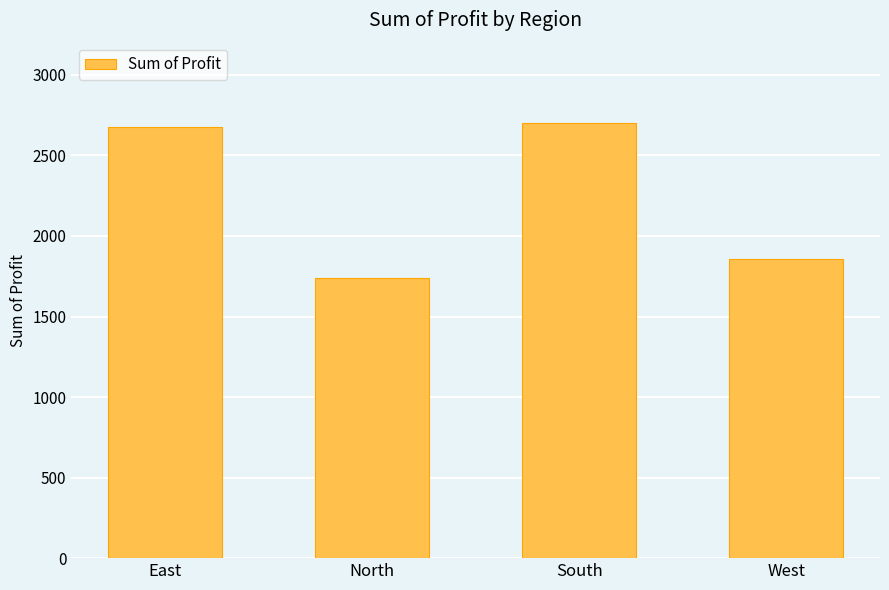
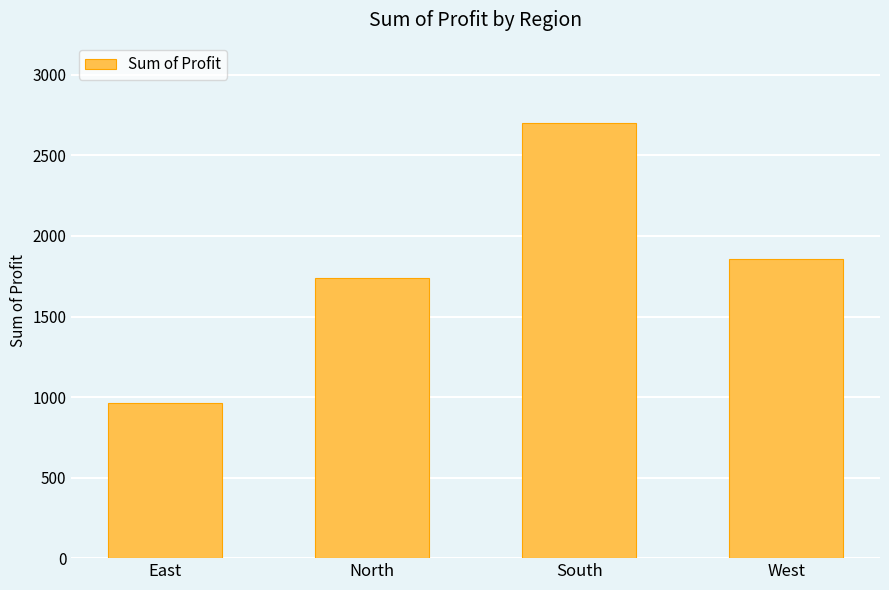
  {
-   "East": 2680,
+   "East": 960,
    "North": 1740,
    "South": 2700,
    "West": 1860
  }
